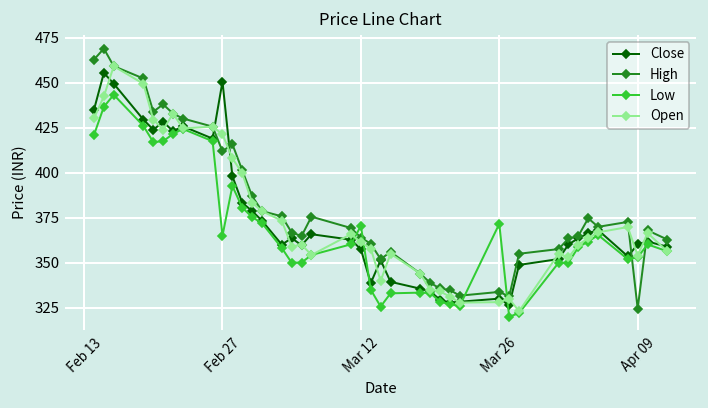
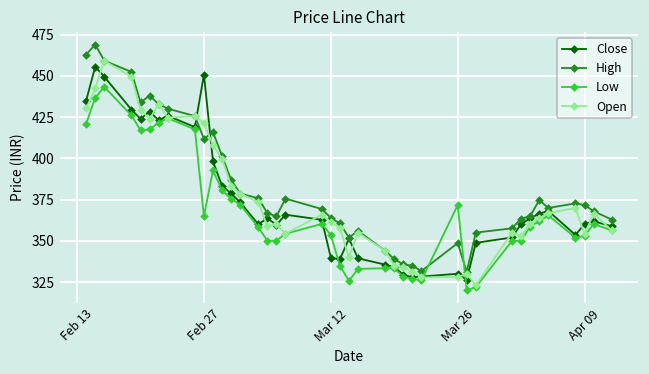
  {
    "Close": {
      "Feb 27": 451,
-     "Mar 12": 358,
+     "Mar 12": 340,
      "Mar 26": 330,
      "Apr 09": 360
    },
    "High": {
      "Feb 27": 412,
      "Mar 12": 364,
-     "Mar 26": 334,
-     "Apr 09": 325
+     "Mar 26": 349,
+     "Apr 09": 372
    },
    "Low": {
      "Feb 27": 365,
-     "Mar 12": 371,
+     "Mar 12": 354,
      "Mar 26": 372
    },
    "Open": {
      "Feb 27": 421,
      "Mar 12": 361,
      "Mar 26": 328
    }
  }
